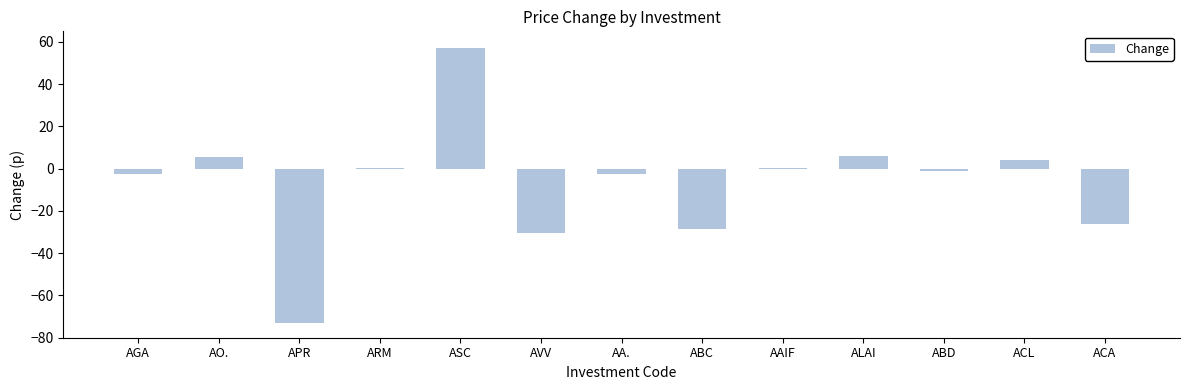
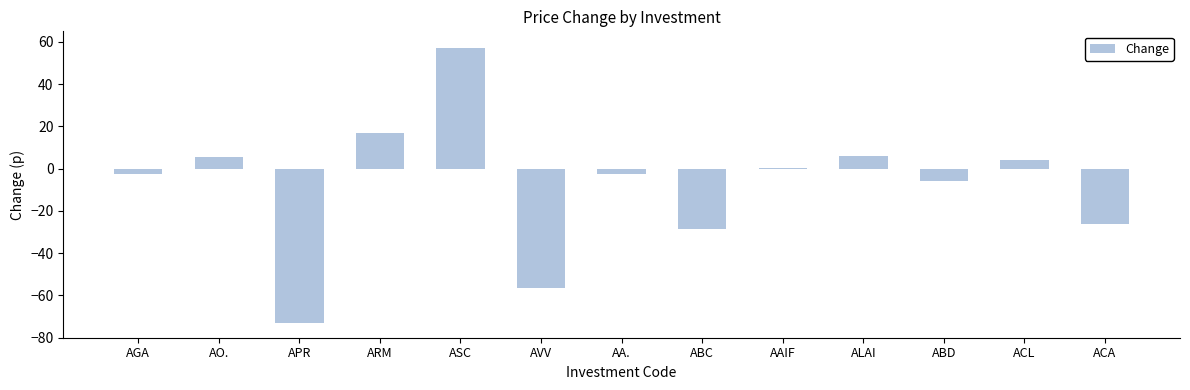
  {
    "AGA": -3,
    "AO.": 6,
    "APR": -73,
-   "ARM": 1,
+   "ARM": 17,
    "ASC": 57,
-   "AVV": -31,
+   "AVV": -56,
    "AA.": -2,
    "ABC": -28,
    "ALAI": 6,
-   "ABD": -1,
+   "ABD": -6,
    "ACL": 4,
    "ACA": -26
  }
